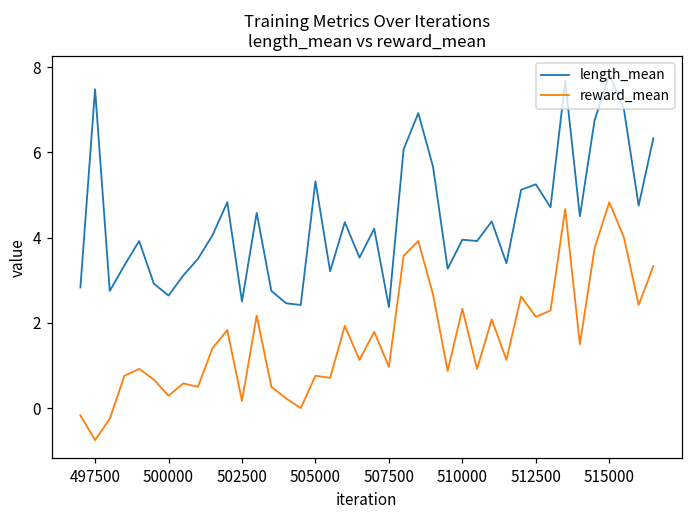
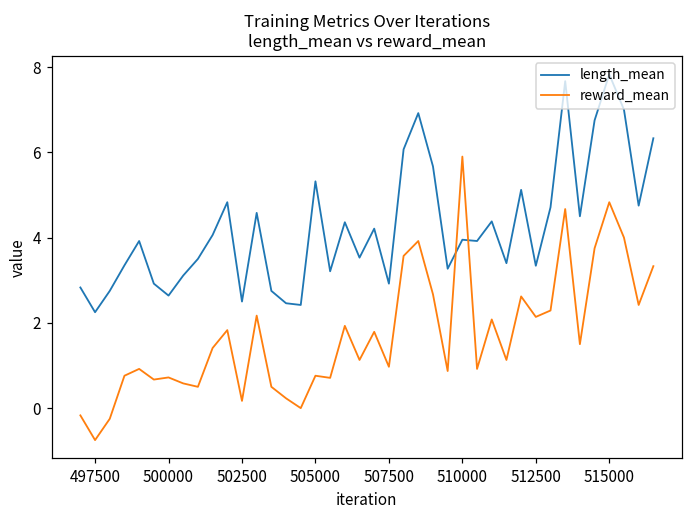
  {
    "length_mean": {
-     "497500": 7.5,
+     "497500": 2.3,
      "500000": 2.6,
      "502500": 2.5,
      "505000": 5.3,
-     "507500": 2.4,
+     "507500": 2.9,
      "510000": 4.0,
-     "512500": 5.3
+     "512500": 3.3
    },
    "reward_mean": {
      "497500": -0.8,
-     "500000": 0.3,
+     "500000": 0.7,
      "502500": 0.2,
      "505000": 0.8,
      "507500": 1.0,
-     "510000": 2.3,
+     "510000": 5.9,
      "512500": 2.1,
      "515000": 4.8
    }
  }
